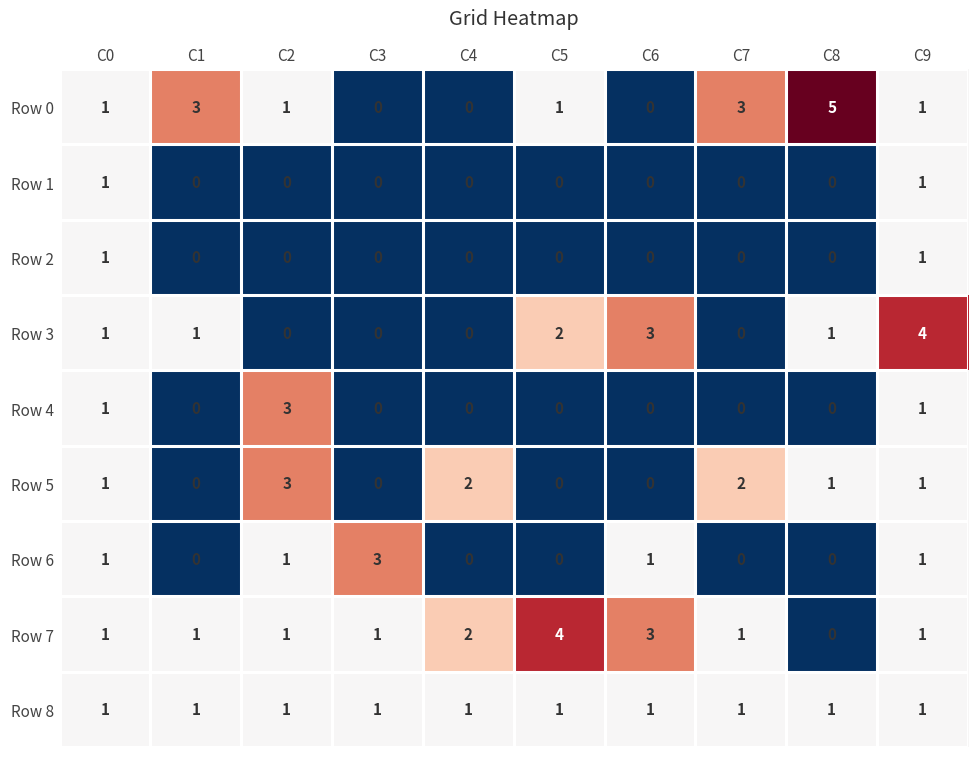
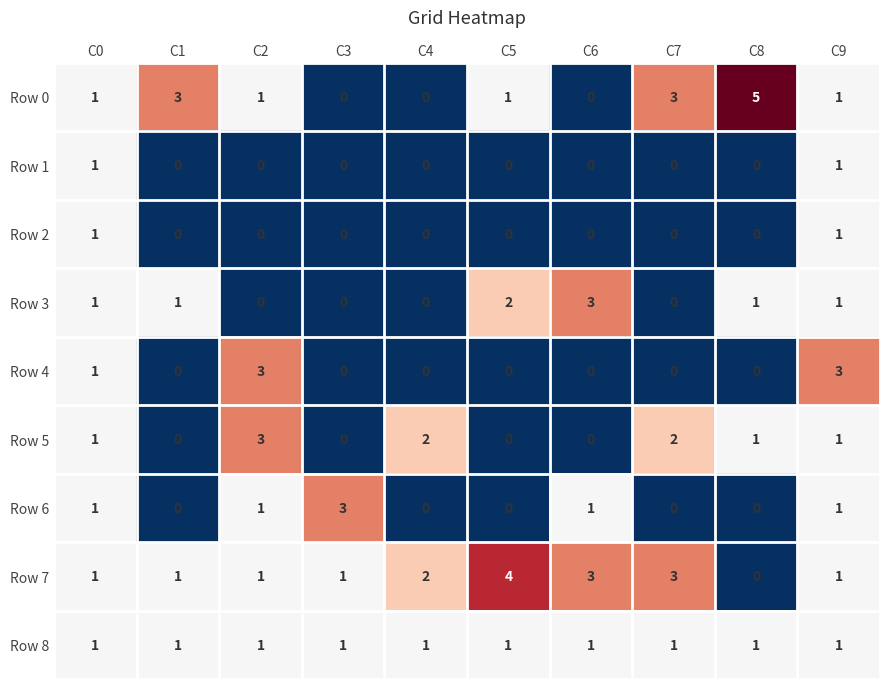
  {
    "Row 0": {
      "C0": 1,
      "C1": 3,
      "C2": 1,
      "C5": 1,
      "C7": 3,
      "C8": 5,
      "C9": 1
    },
    "Row 1": {
      "C0": 1,
      "C9": 1
    },
    "Row 2": {
      "C0": 1,
      "C9": 1
    },
    "Row 3": {
      "C0": 1,
      "C1": 1,
      "C5": 2,
      "C6": 3,
      "C8": 1,
-     "C9": 4
+     "C9": 1
    },
    "Row 4": {
      "C0": 1,
      "C2": 3,
-     "C9": 1
+     "C9": 3
    },
    "Row 5": {
      "C0": 1,
      "C2": 3,
      "C4": 2,
      "C7": 2,
      "C8": 1,
      "C9": 1
    },
    "Row 6": {
      "C0": 1,
      "C2": 1,
      "C3": 3,
      "C6": 1,
      "C9": 1
    },
    "Row 7": {
      "C0": 1,
      "C1": 1,
      "C2": 1,
      "C3": 1,
      "C4": 2,
      "C5": 4,
      "C6": 3,
-     "C7": 1,
+     "C7": 3,
      "C9": 1
    },
    "Row 8": {
      "C0": 1,
      "C1": 1,
      "C2": 1,
      "C3": 1,
      "C4": 1,
      "C5": 1,
      "C6": 1,
      "C7": 1,
      "C8": 1,
      "C9": 1
    }
  }
